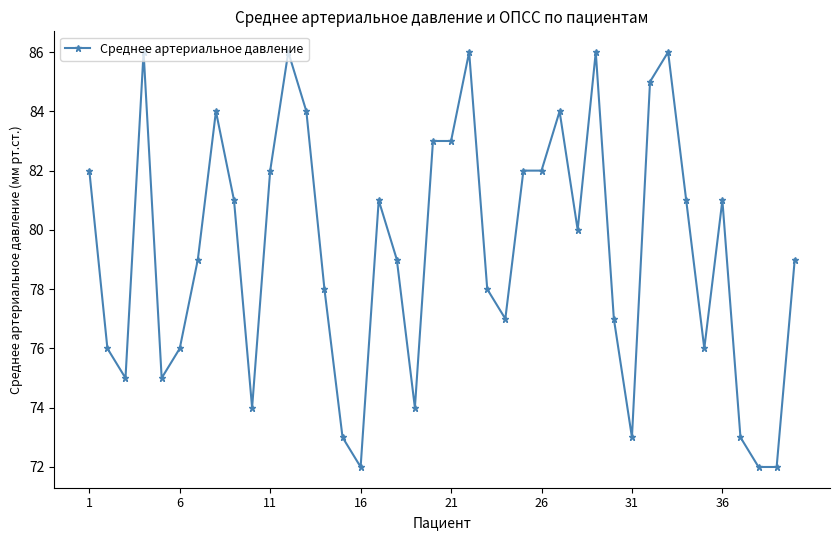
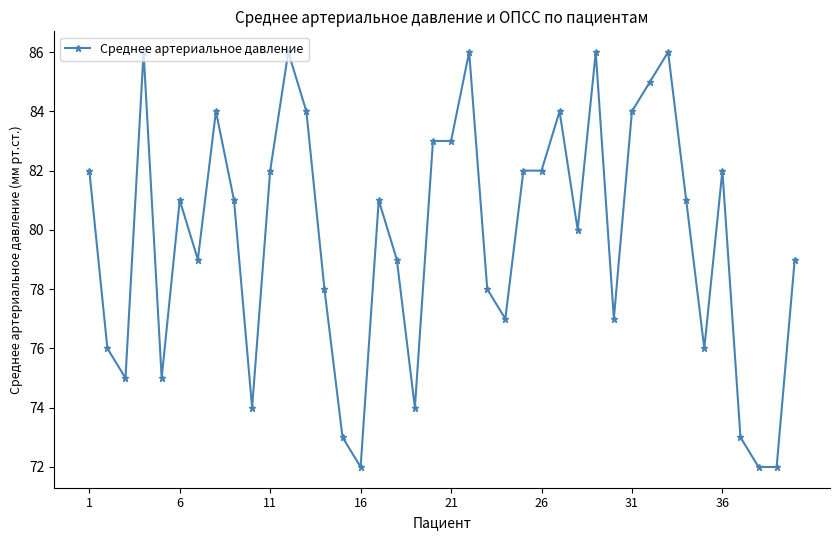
  {
    "1": 82,
-   "6": 76,
+   "6": 81,
    "11": 82,
    "16": 72,
    "21": 83,
    "26": 82,
-   "31": 73,
-   "36": 81
+   "31": 84,
+   "36": 82
  }
